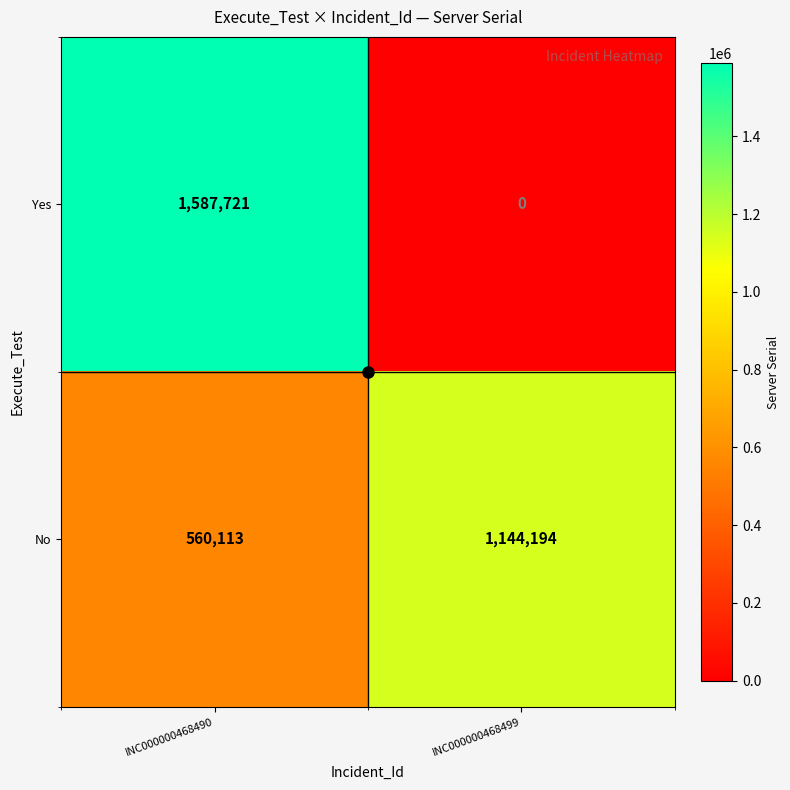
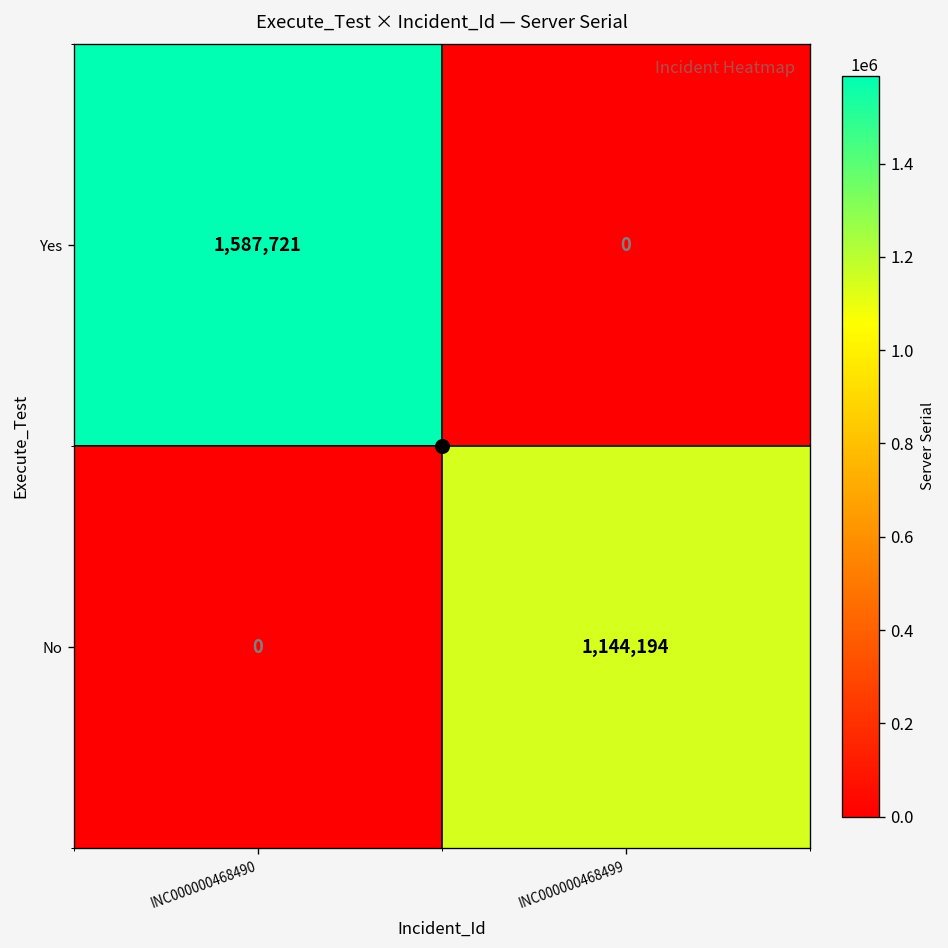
  {
    "Yes": {
      "INC000000468490": "1,587,721"
    },
    "No": {
-     "INC000000468490": "560,113",
+     "INC000000468490": "0",
      "INC000000468499": "1,144,194"
    }
  }
